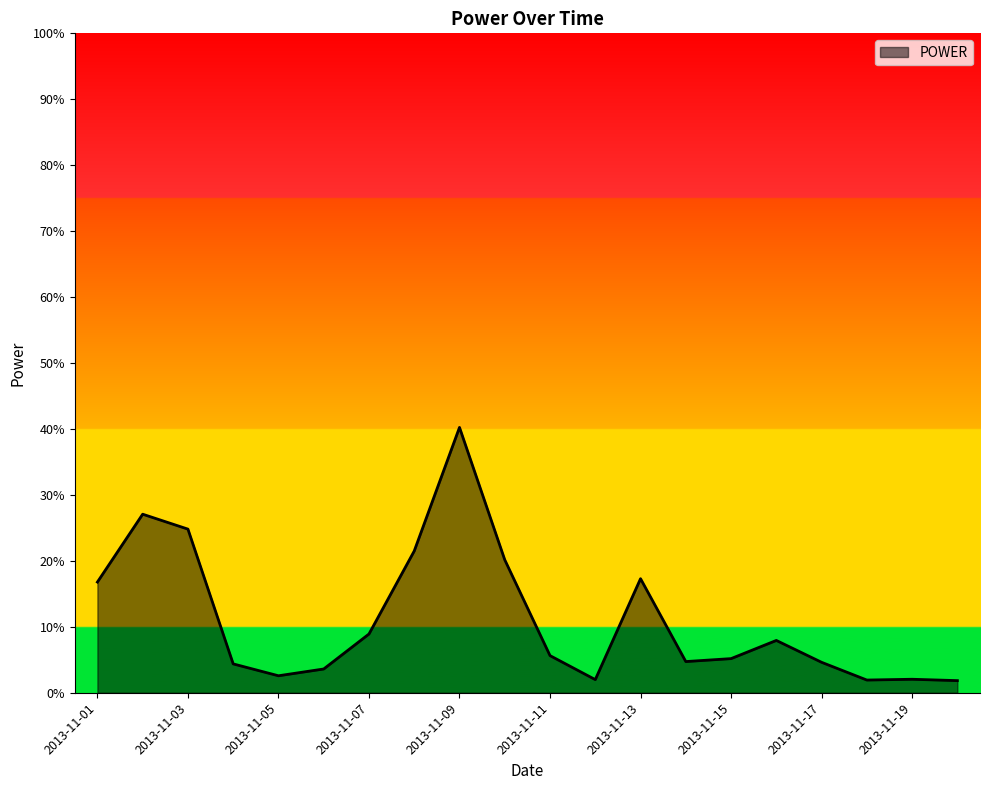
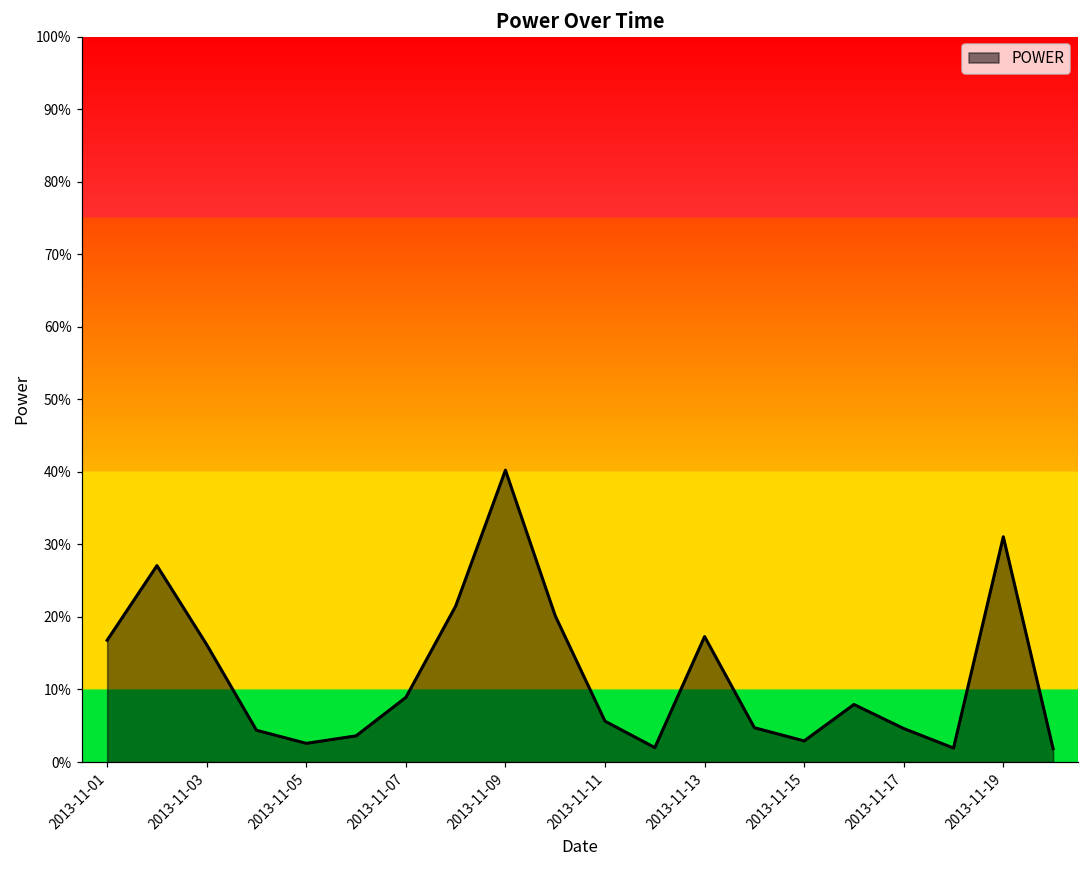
  {
    "2013-11-01": "17%",
-   "2013-11-03": "25%",
+   "2013-11-03": "16%",
    "2013-11-05": "3%",
    "2013-11-07": "9%",
    "2013-11-09": "40%",
    "2013-11-11": "6%",
    "2013-11-13": "17%",
-   "2013-11-15": "5%",
+   "2013-11-15": "3%",
    "2013-11-17": "5%",
-   "2013-11-19": "2%"
+   "2013-11-19": "31%"
  }
